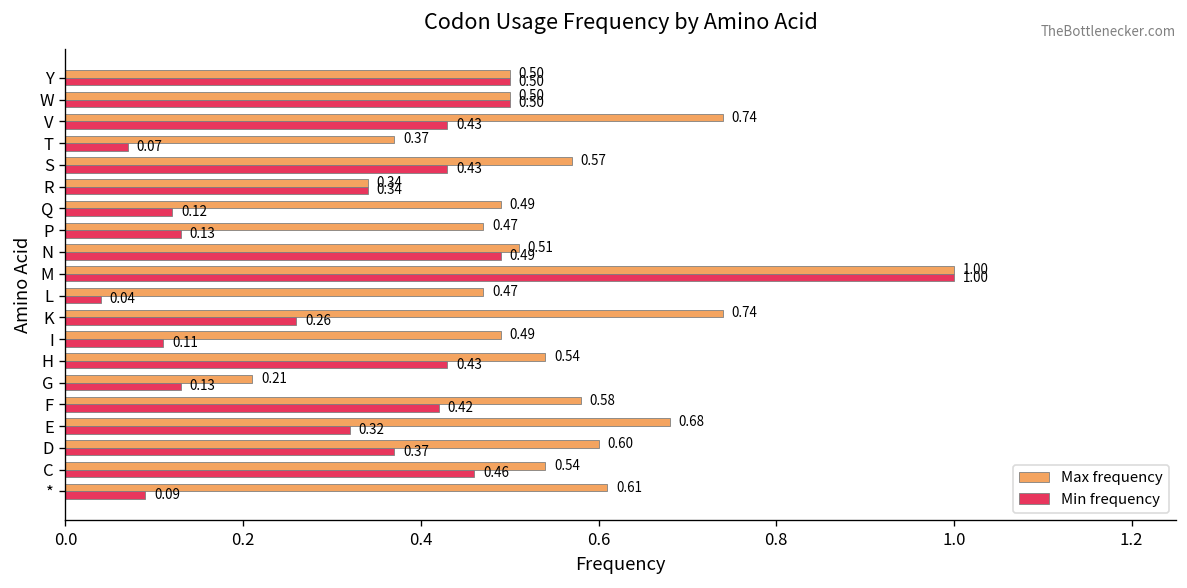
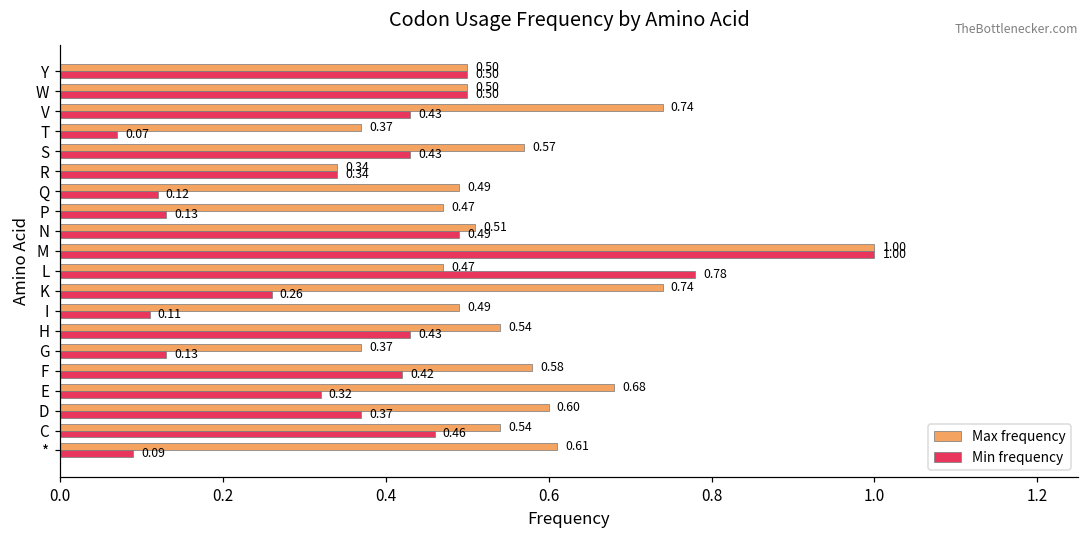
  {
    "Max frequency": {
      "V": 0.74,
      "T": 0.37,
      "S": 0.57,
      "Q": 0.49,
      "P": 0.47,
      "N": 0.51,
      "L": 0.47,
      "K": 0.74,
      "I": 0.49,
      "H": 0.54,
-     "G": 0.21,
+     "G": 0.37,
      "F": 0.58,
      "E": 0.68,
      "D": 0.60,
      "C": 0.54,
      "*": 0.61
    },
    "Min frequency": {
      "V": 0.43,
      "T": 0.07,
      "S": 0.43,
      "Q": 0.12,
      "P": 0.13,
      "N": 0.49,
-     "L": 0.04,
+     "L": 0.78,
      "K": 0.26,
      "I": 0.11,
      "H": 0.43,
      "G": 0.13,
      "F": 0.42,
      "E": 0.32,
      "D": 0.37,
      "C": 0.46,
      "*": 0.09
    }
  }
